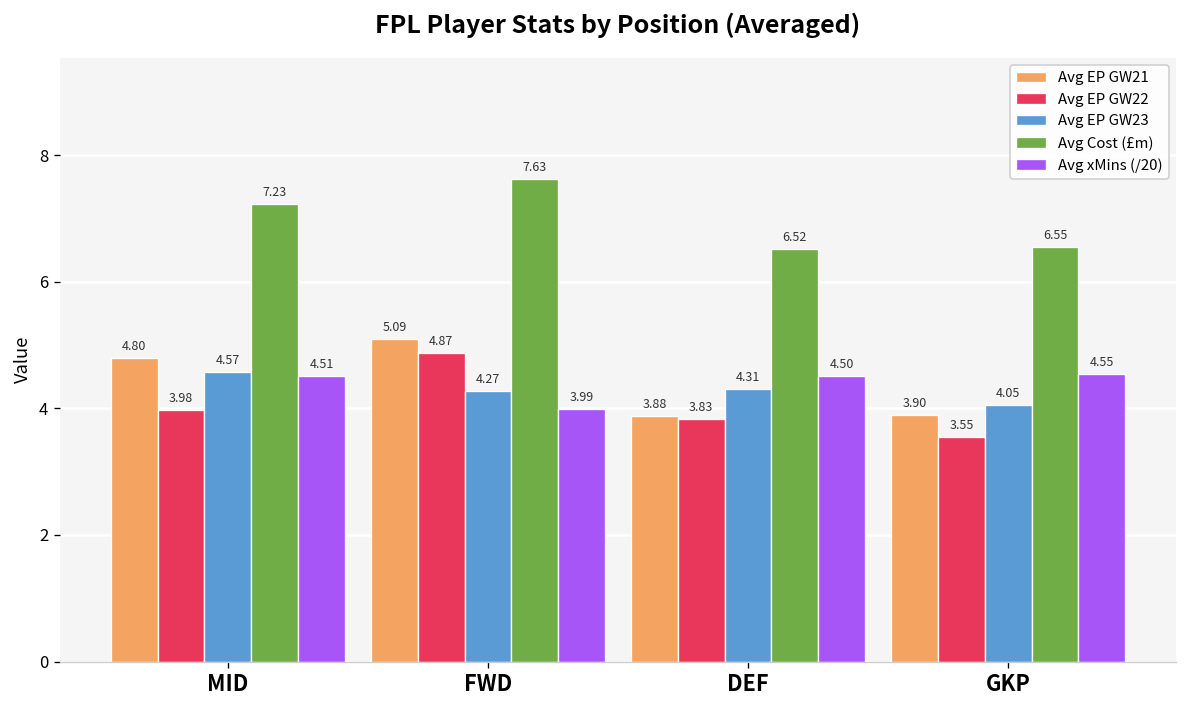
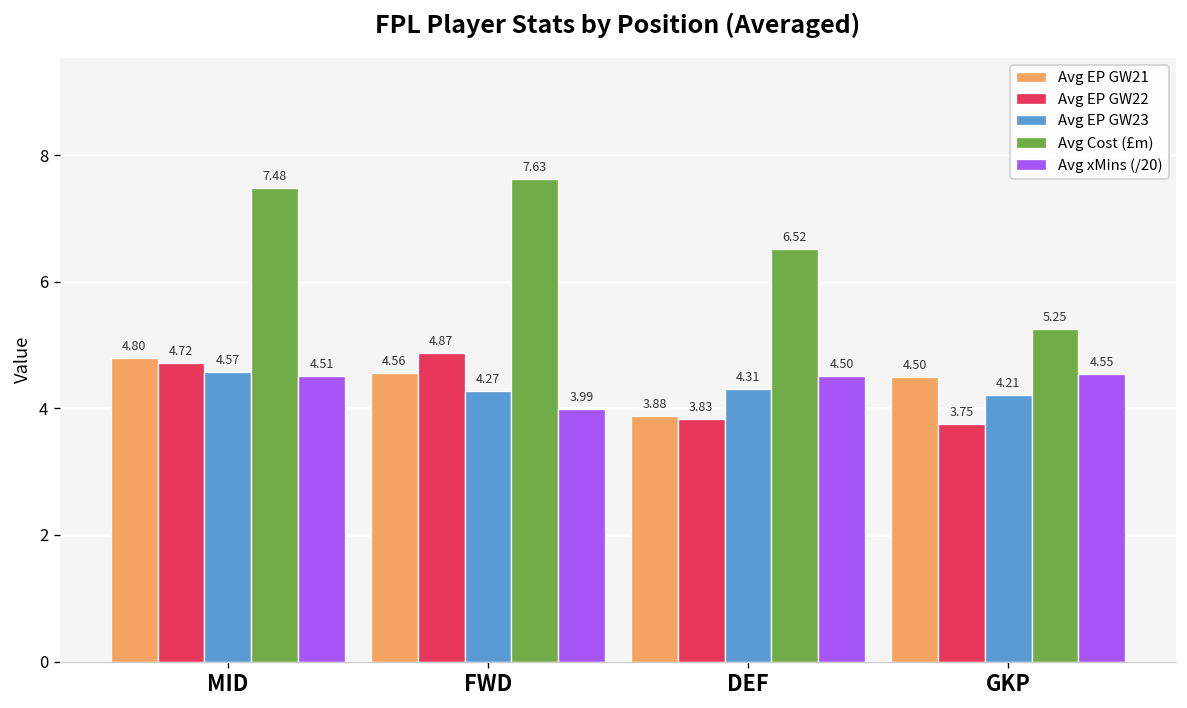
  {
    "Avg EP GW21": {
      "MID": 4.80,
-     "FWD": 5.09,
+     "FWD": 4.56,
      "DEF": 3.88,
-     "GKP": 3.90
+     "GKP": 4.50
    },
    "Avg EP GW22": {
-     "MID": 3.98,
+     "MID": 4.72,
      "FWD": 4.87,
      "DEF": 3.83,
-     "GKP": 3.55
+     "GKP": 3.75
    },
    "Avg EP GW23": {
      "MID": 4.57,
      "FWD": 4.27,
      "DEF": 4.31,
-     "GKP": 4.05
+     "GKP": 4.21
    },
    "Avg Cost (£m)": {
-     "MID": 7.23,
+     "MID": 7.48,
      "FWD": 7.63,
      "DEF": 6.52,
-     "GKP": 6.55
+     "GKP": 5.25
    },
    "Avg xMins (/20)": {
      "MID": 4.51,
      "FWD": 3.99,
      "DEF": 4.50,
      "GKP": 4.55
    }
  }
